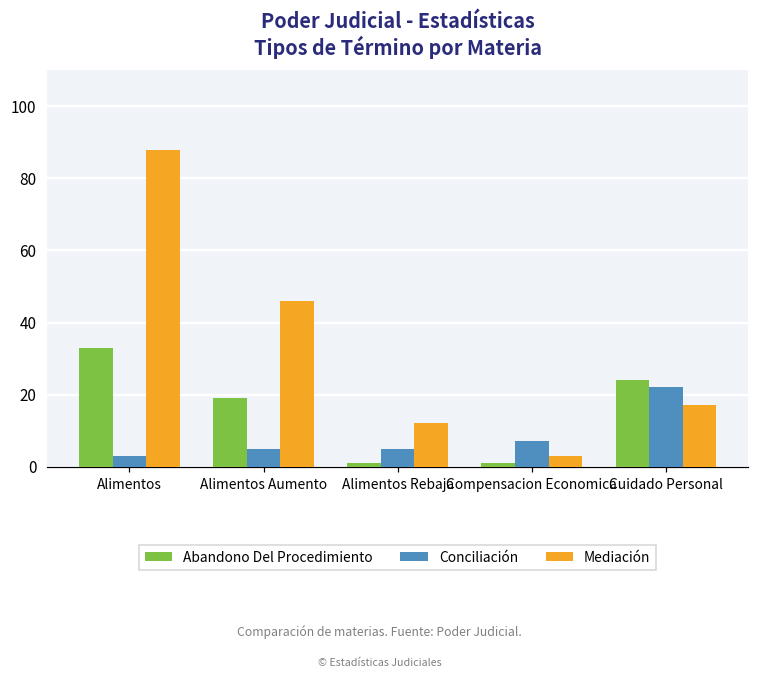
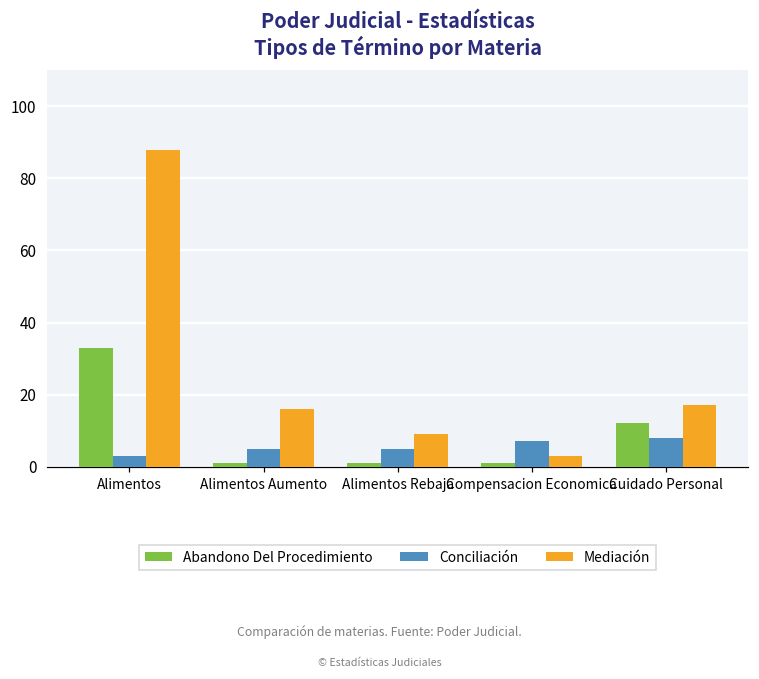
  {
    "Abandono Del Procedimiento": {
      "Alimentos": 33,
-     "Alimentos Aumento": 19,
+     "Alimentos Aumento": 1,
      "Alimentos Rebaja": 1,
      "Compensacion Economica": 1,
-     "Cuidado Personal": 24
+     "Cuidado Personal": 12
    },
    "Conciliación": {
      "Alimentos": 3,
      "Alimentos Aumento": 5,
      "Alimentos Rebaja": 5,
      "Compensacion Economica": 7,
-     "Cuidado Personal": 22
+     "Cuidado Personal": 8
    },
    "Mediación": {
      "Alimentos": 88,
-     "Alimentos Aumento": 46,
-     "Alimentos Rebaja": 12,
+     "Alimentos Aumento": 16,
+     "Alimentos Rebaja": 9,
      "Compensacion Economica": 3,
      "Cuidado Personal": 17
    }
  }
